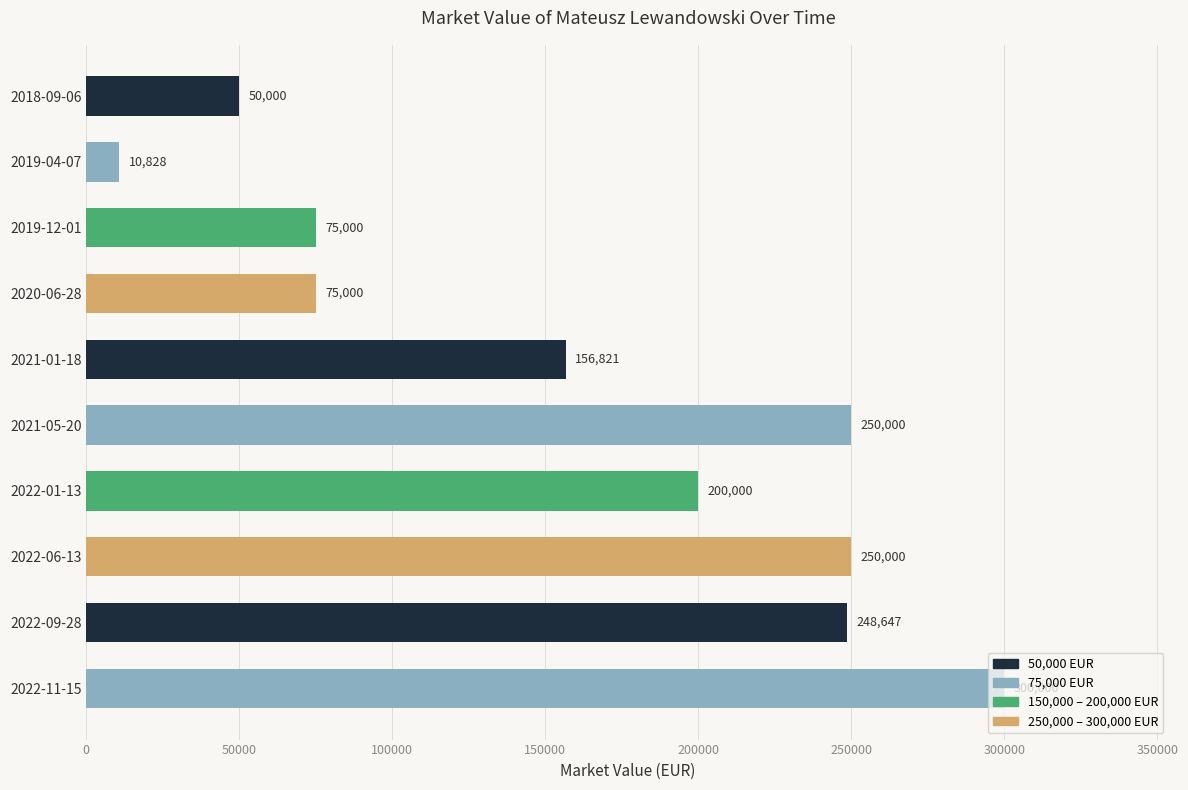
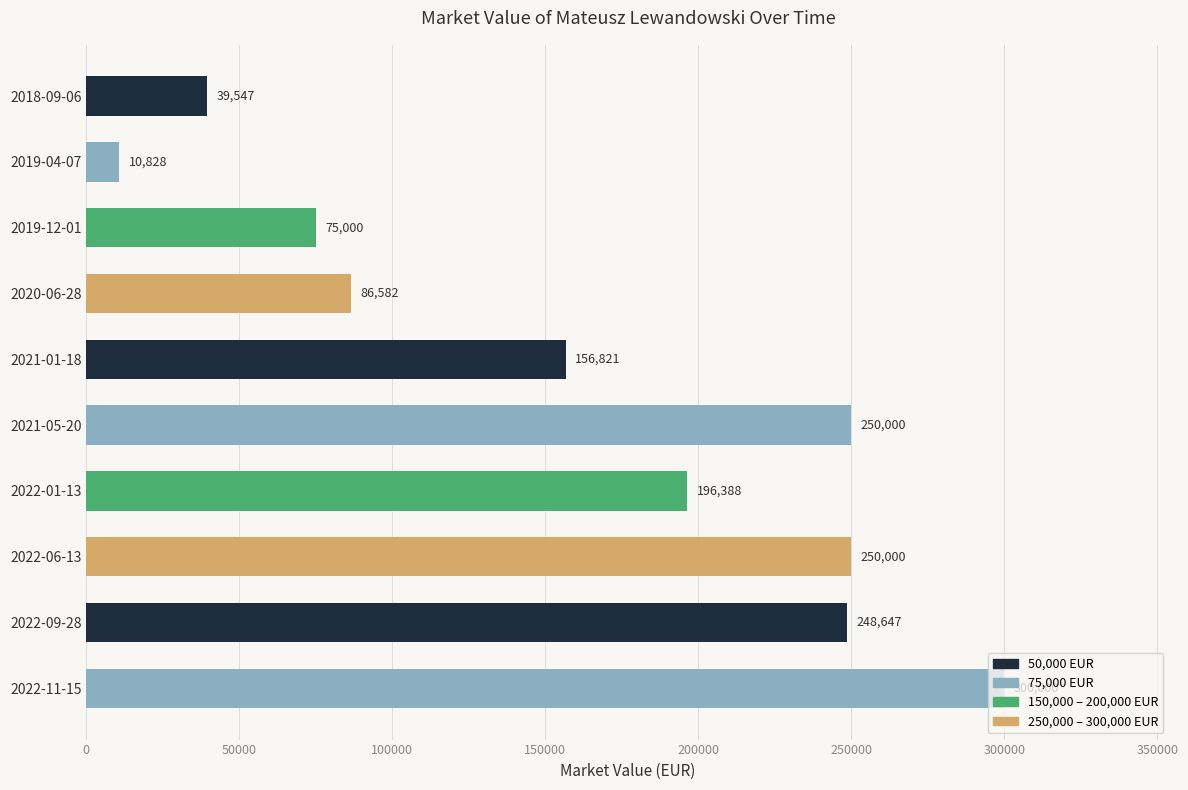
  {
-   "2018-09-06": "50,000",
+   "2018-09-06": "39,547",
    "2019-04-07": "10,828",
    "2019-12-01": "75,000",
-   "2020-06-28": "75,000",
+   "2020-06-28": "86,582",
    "2021-01-18": "156,821",
    "2021-05-20": "250,000",
-   "2022-01-13": "200,000",
+   "2022-01-13": "196,388",
    "2022-06-13": "250,000",
    "2022-09-28": "248,647"
  }
